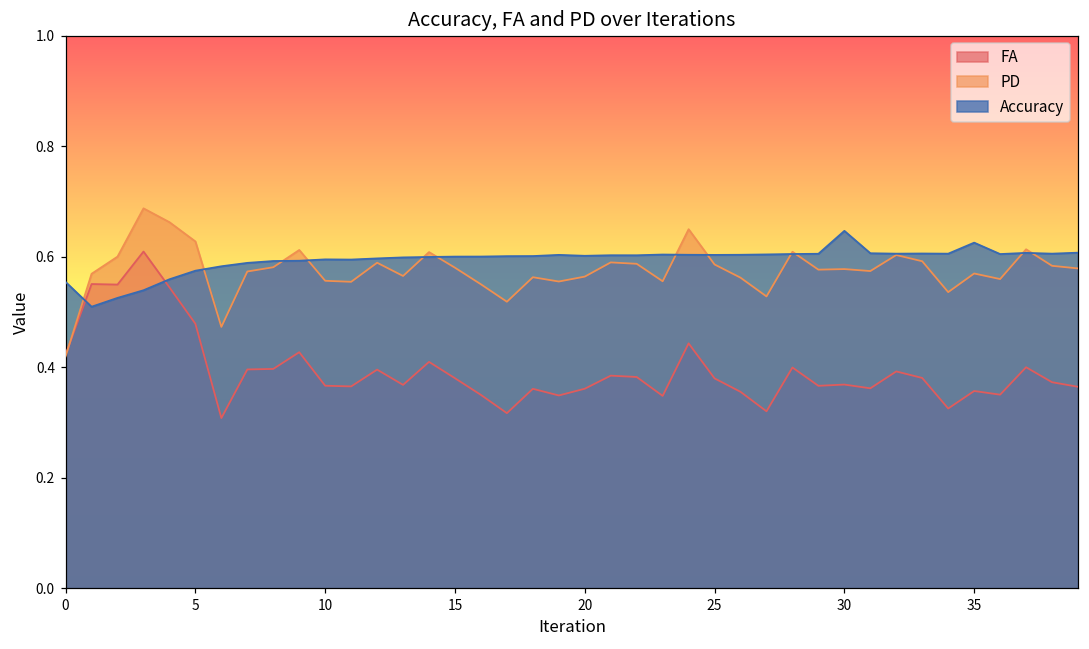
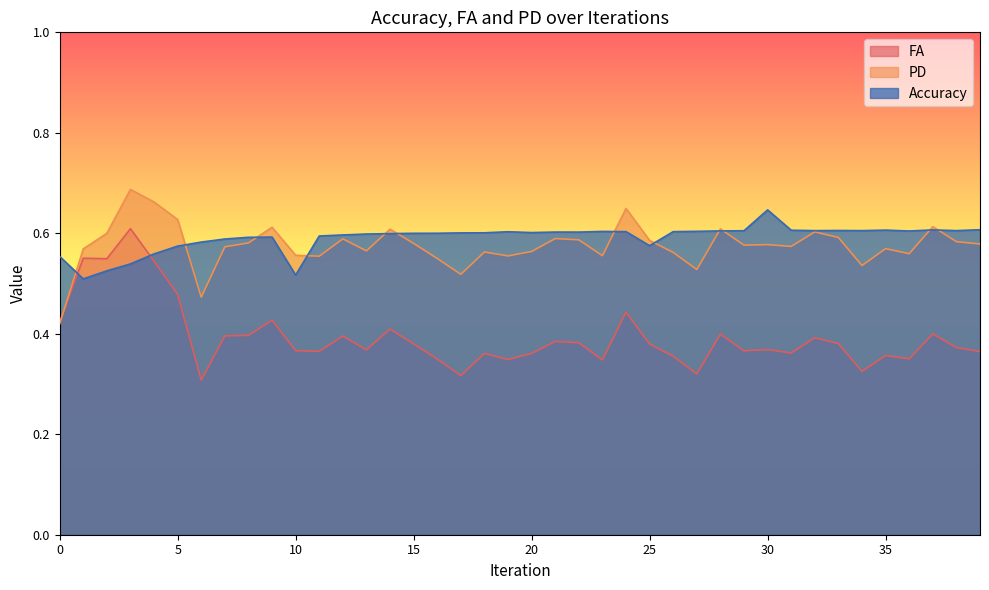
  {
    "Accuracy": {
      "0": 0.55,
      "5": 0.57,
-     "10": 0.59,
+     "10": 0.52,
      "15": 0.60,
      "20": 0.60,
-     "25": 0.60,
+     "25": 0.58,
      "30": 0.65,
-     "35": 0.63
+     "35": 0.61
    }
  }
